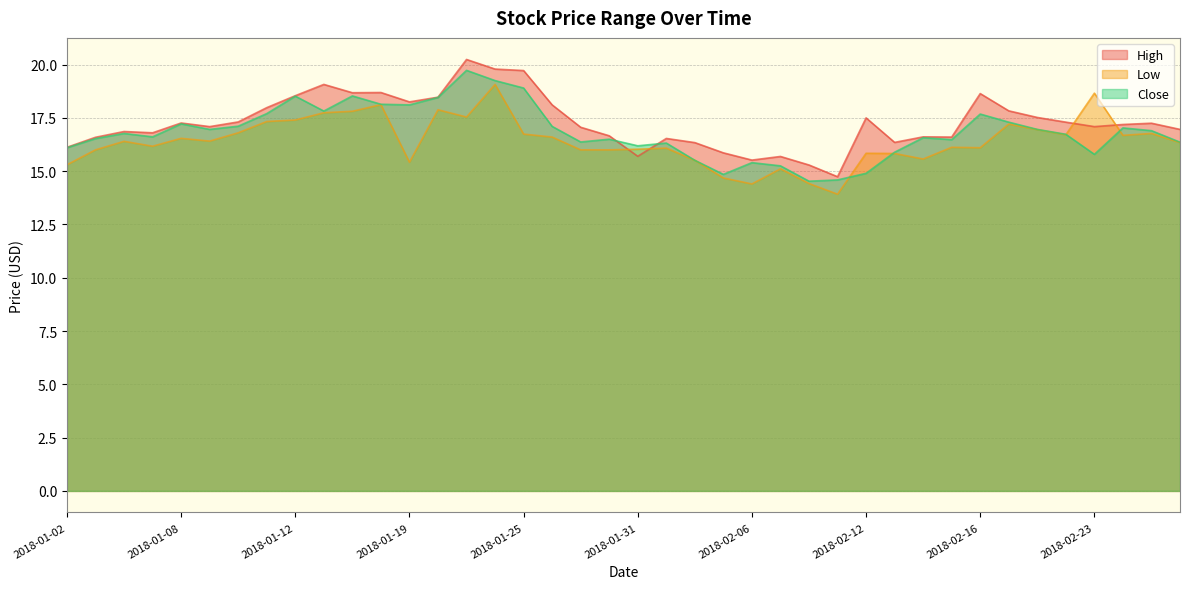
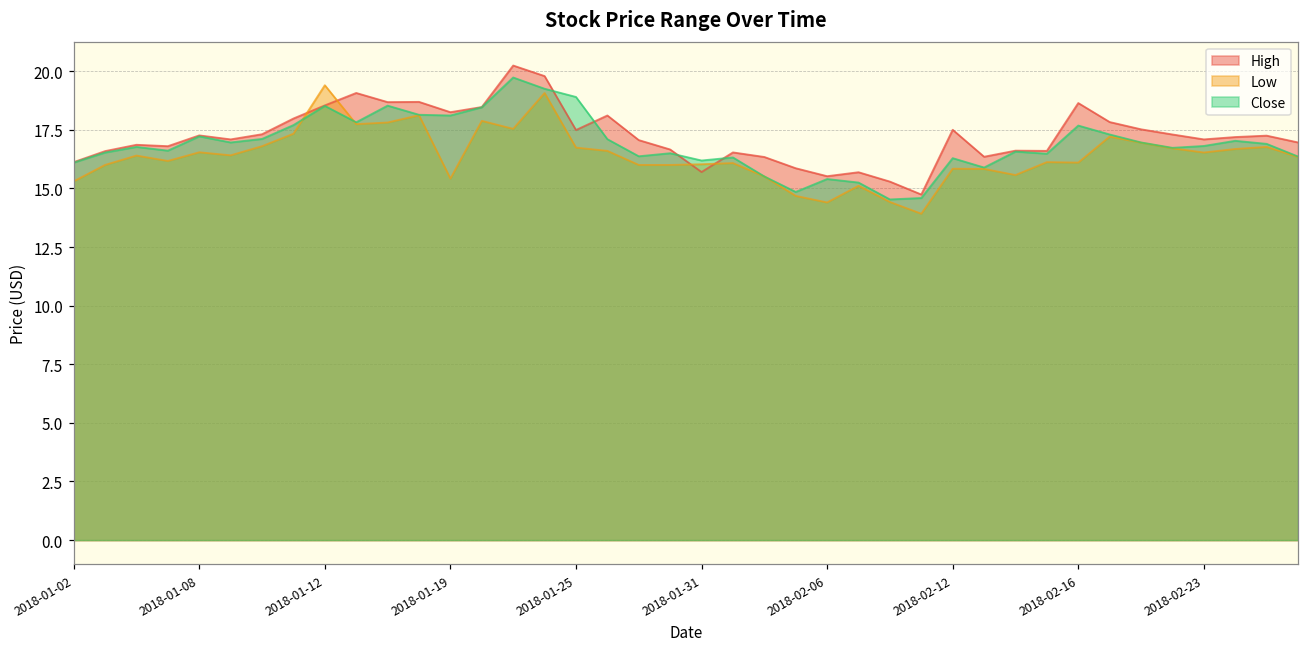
  {
    "High": {
      "2018-01-19": 18.3,
-     "2018-01-25": 19.7,
+     "2018-01-25": 17.5,
      "2018-01-31": 15.7,
      "2018-02-12": 17.5,
      "2018-02-16": 18.6,
      "2018-02-23": 17.1
    },
    "Low": {
      "2018-01-02": 15.3,
      "2018-01-08": 16.5,
-     "2018-01-12": 17.4,
+     "2018-01-12": 19.4,
      "2018-01-19": 15.4,
      "2018-01-25": 16.7,
      "2018-01-31": 16.0,
      "2018-02-06": 14.4,
      "2018-02-12": 15.8,
      "2018-02-16": 16.1,
-     "2018-02-23": 18.7
+     "2018-02-23": 16.5
    },
    "Close": {
      "2018-01-19": 18.1,
      "2018-01-25": 18.9,
      "2018-01-31": 16.2,
-     "2018-02-12": 14.9,
+     "2018-02-12": 16.3,
      "2018-02-16": 17.7,
-     "2018-02-23": 15.8
+     "2018-02-23": 16.8
    }
  }
